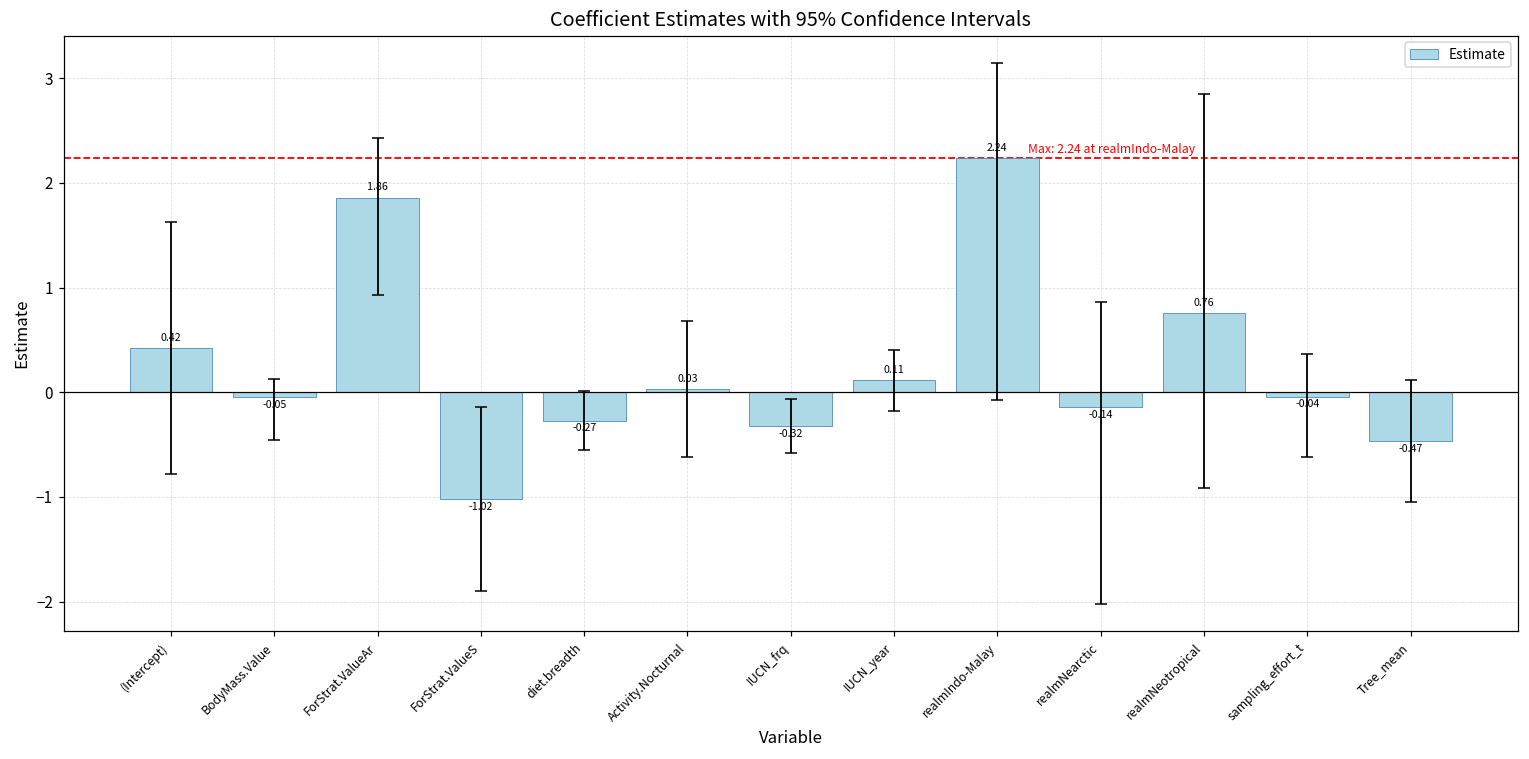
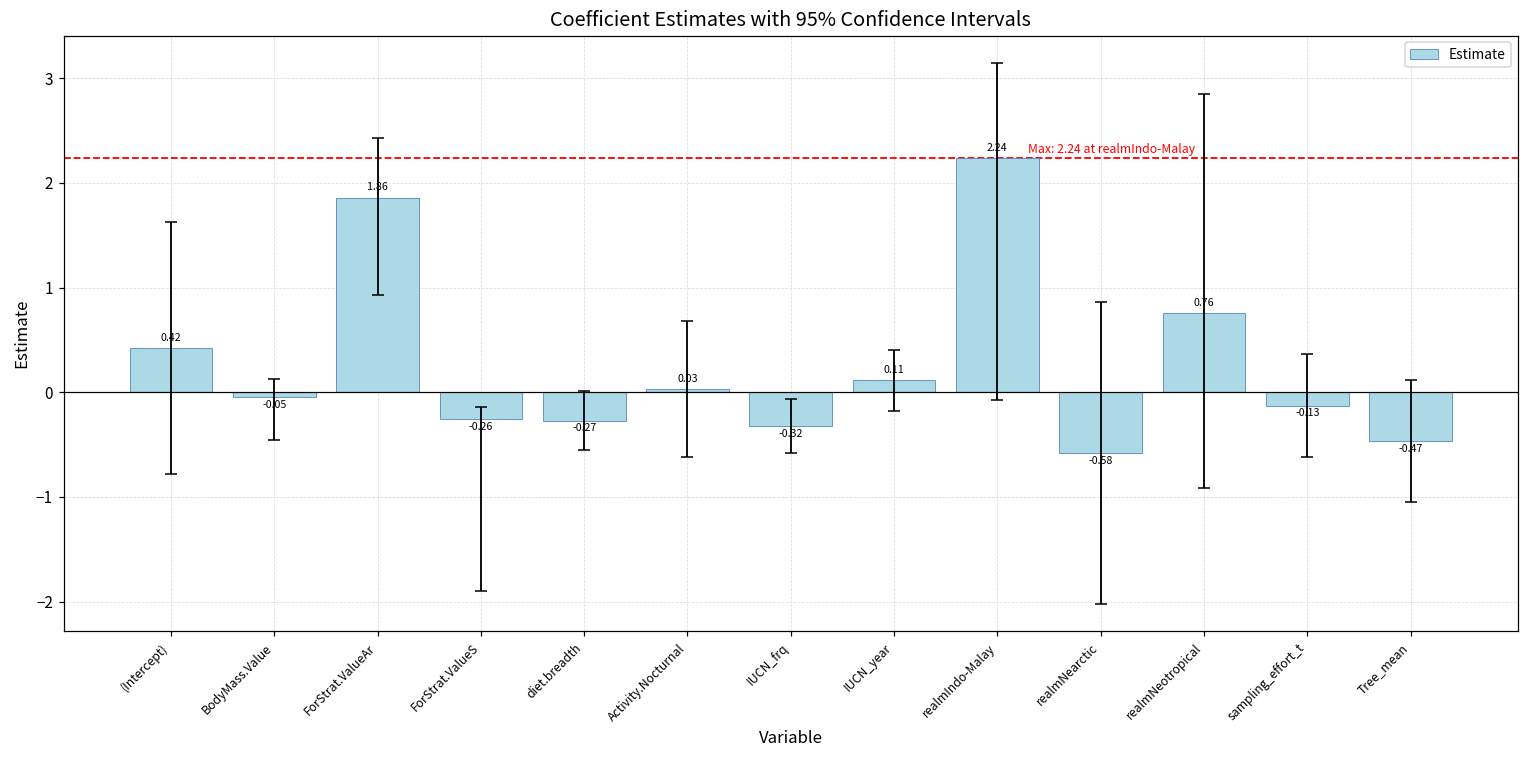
  {
    "Estimate": {
      "(Intercept)": 0.42,
      "BodyMass.Value": -0.05,
      "ForStrat.ValueAr": 1.86,
-     "ForStrat.ValueS": -1.02,
+     "ForStrat.ValueS": -0.26,
      "diet.breadth": -0.27,
      "Activity.Nocturnal": 0.03,
      "IUCN_frq": -0.32,
      "IUCN_year": 0.11,
      "realmIndo-Malay": 2.24,
-     "realmNearctic": -0.14,
+     "realmNearctic": -0.58,
      "realmNeotropical": 0.76,
-     "sampling_effort_t": -0.04,
+     "sampling_effort_t": -0.13,
      "Tree_mean": -0.47
    }
  }
